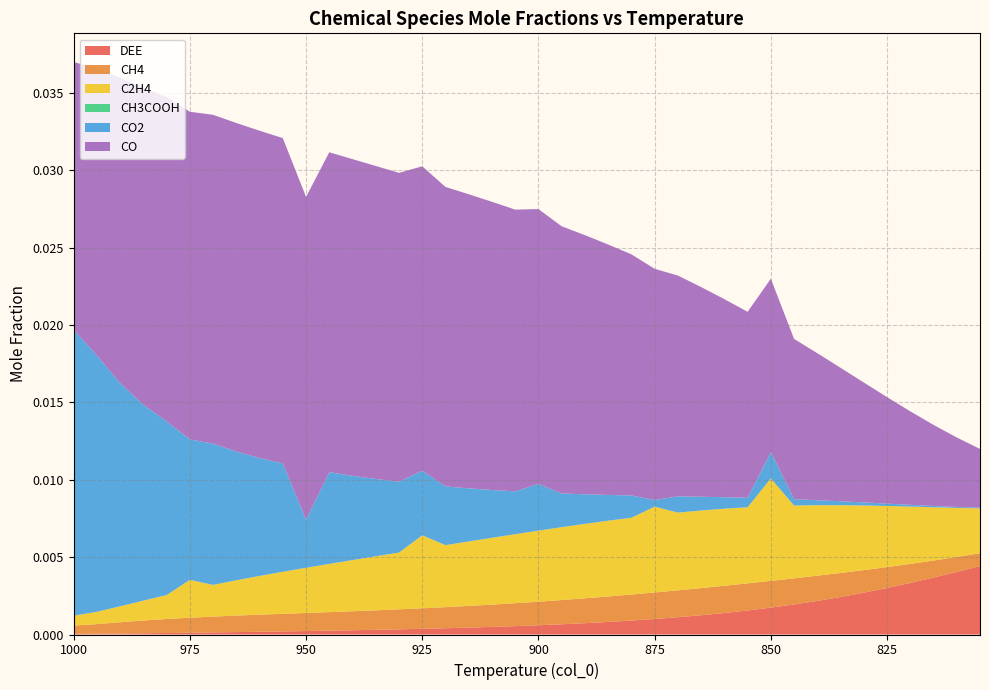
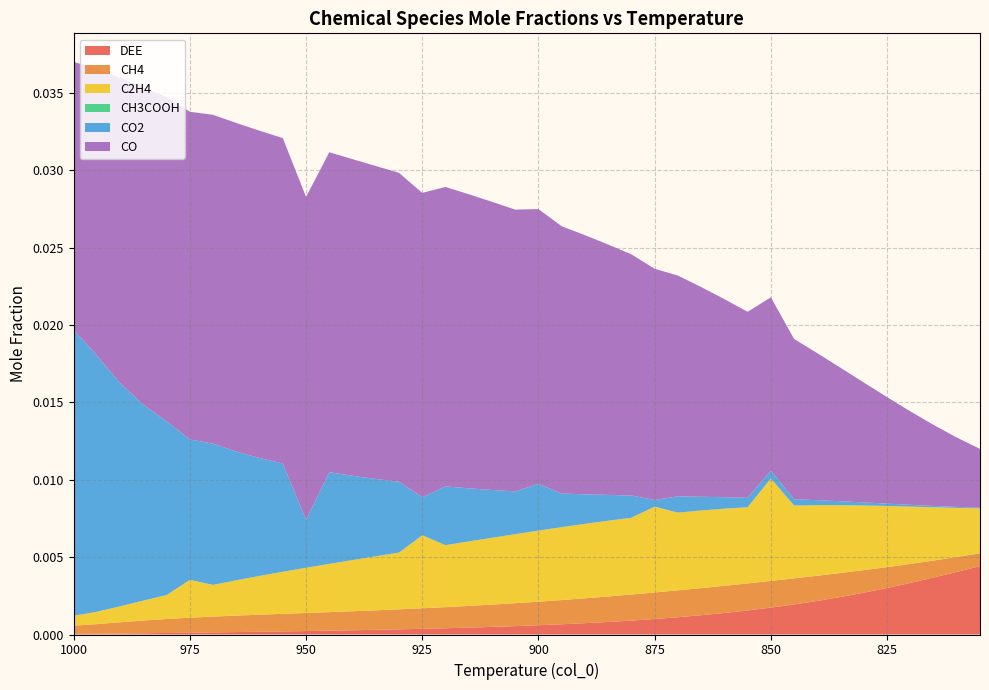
  {
    "CH3COOH": {
      "1000": 0.0006,
      "975": 0.0024,
      "950": 0.0029,
      "925": 0.0047,
      "900": 0.0046,
      "875": 0.0055,
      "850": 0.0066
    },
    "CO2": {
      "1000": 0.0185,
      "975": 0.0091,
      "950": 0.0031,
-     "925": 0.0042,
+     "925": 0.0025,
      "900": 0.0030,
      "875": 0.0004,
-     "850": 0.0017
+     "850": 0.0005
    }
  }
